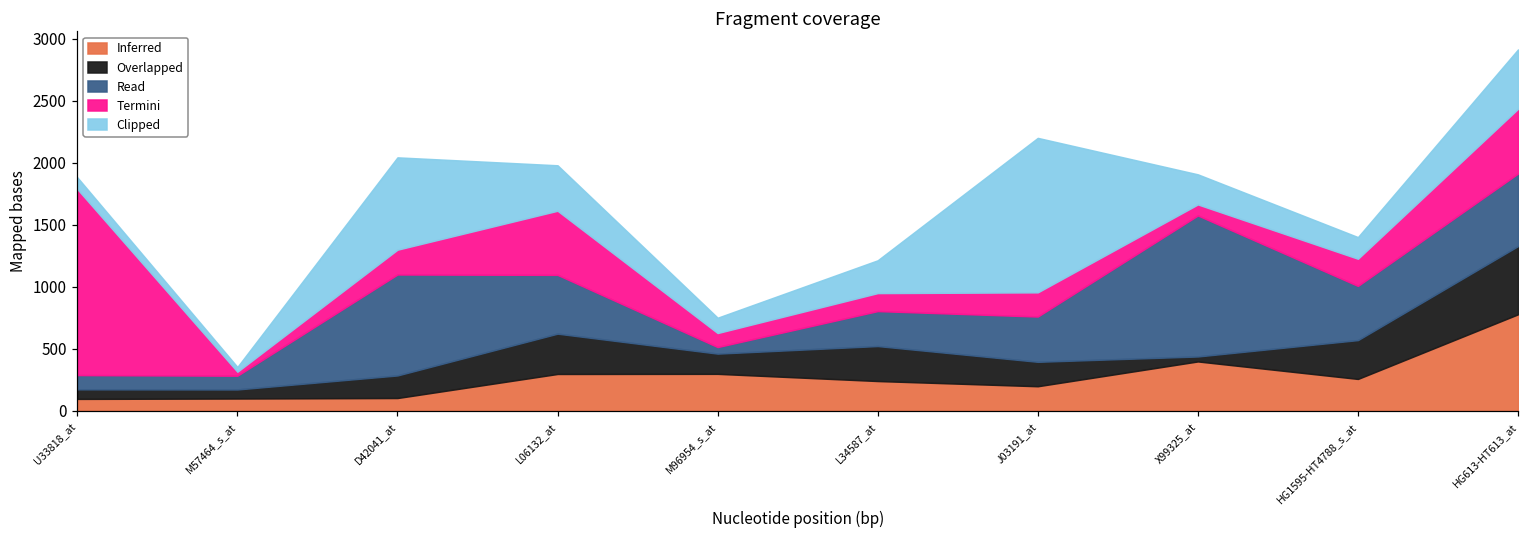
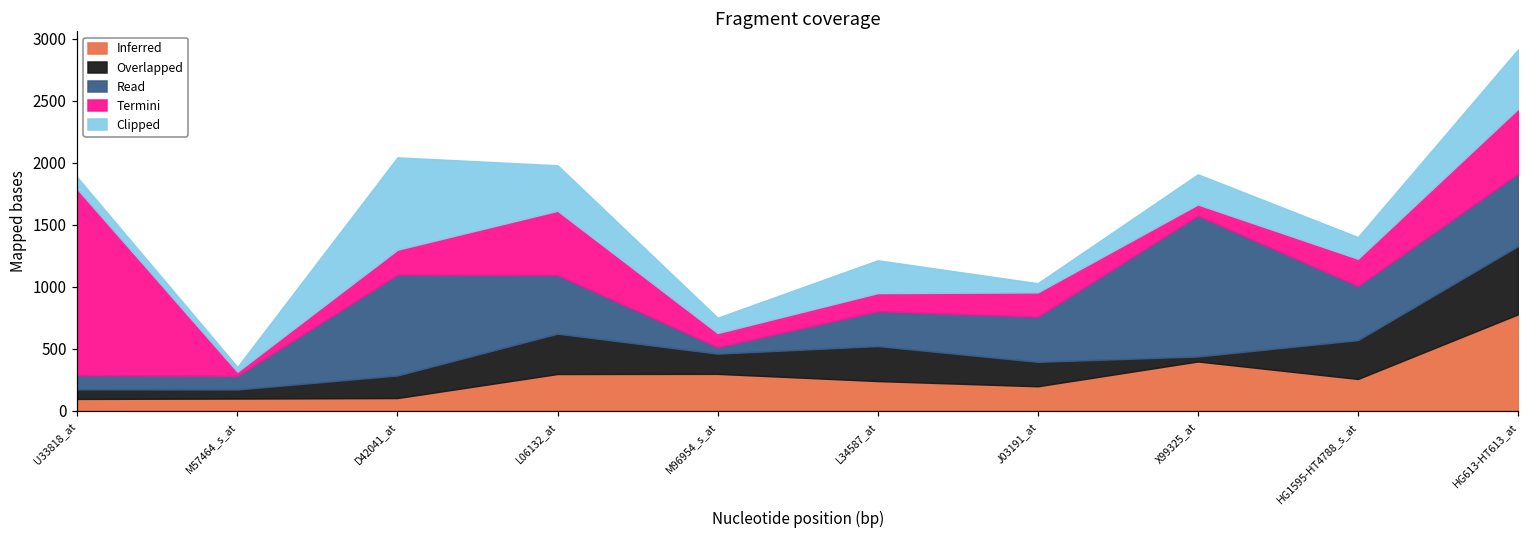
  {
    "Inferred": {
      "U33818_at": 100,
      "M57464_s_at": 100,
      "D42041_at": 100,
      "L06132_at": 300,
      "M96954_s_at": 300,
      "L34587_at": 240,
      "J03191_at": 200,
      "X99325_at": 400,
      "HG1595-HT4788_s_at": 260,
      "HG613-HT613_at": 780
    },
    "Overlapped": {
      "U33818_at": 80,
      "M57464_s_at": 70,
      "D42041_at": 180,
      "L06132_at": 330,
      "M96954_s_at": 160,
      "L34587_at": 280,
      "J03191_at": 200,
      "X99325_at": 40,
      "HG1595-HT4788_s_at": 310,
      "HG613-HT613_at": 550
    },
    "Read": {
      "U33818_at": 120,
      "M57464_s_at": 110,
      "D42041_at": 810,
      "L06132_at": 470,
      "M96954_s_at": 50,
      "L34587_at": 280,
      "J03191_at": 370,
      "X99325_at": 1140,
      "HG1595-HT4788_s_at": 440,
      "HG613-HT613_at": 590
    },
    "Termini": {
      "U33818_at": 1500,
      "M57464_s_at": 30,
      "D42041_at": 200,
      "L06132_at": 520,
      "M96954_s_at": 110,
      "L34587_at": 150,
      "J03191_at": 200,
      "X99325_at": 90,
      "HG1595-HT4788_s_at": 220,
      "HG613-HT613_at": 520
    },
    "Clipped": {
      "U33818_at": 90,
      "M57464_s_at": 40,
      "D42041_at": 740,
      "L06132_at": 370,
      "M96954_s_at": 120,
      "L34587_at": 260,
-     "J03191_at": 1250,
+     "J03191_at": 70,
      "X99325_at": 240,
      "HG1595-HT4788_s_at": 170,
      "HG613-HT613_at": 480
    }
  }
